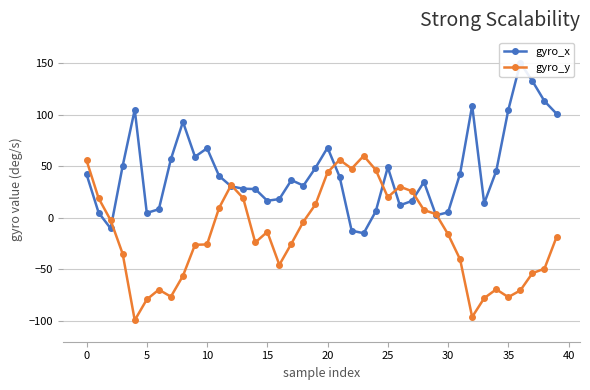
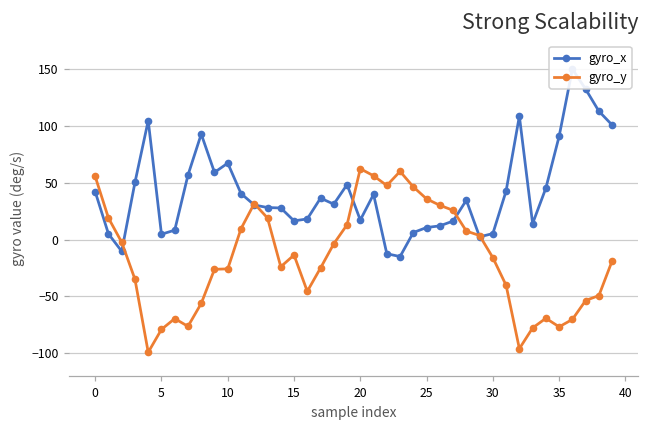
  {
    "gyro_x": {
      "0": 42,
      "5": 5,
      "10": 67,
      "15": 16,
-     "20": 68,
-     "25": 49,
+     "20": 17,
+     "25": 11,
      "30": 5,
-     "35": 104
+     "35": 91
    },
    "gyro_y": {
      "0": 56,
      "5": -79,
      "10": -26,
      "15": -14,
-     "20": 44,
-     "25": 20,
+     "20": 62,
+     "25": 36,
      "30": -16,
      "35": -77
    }
  }
